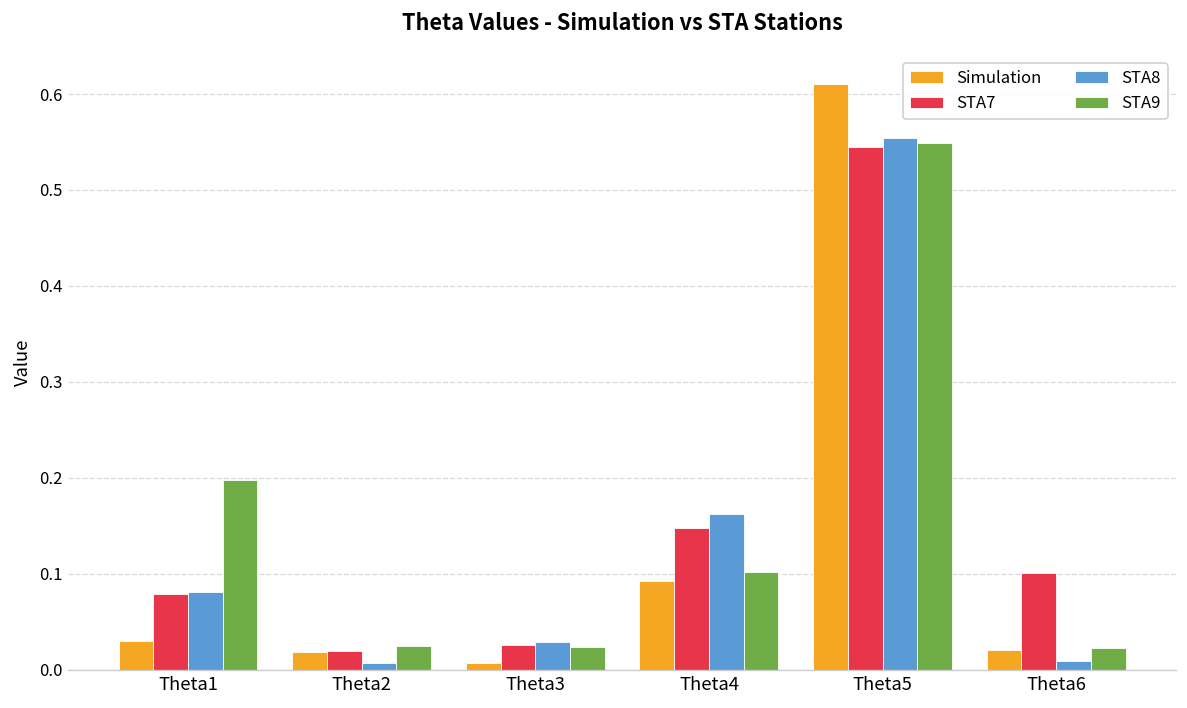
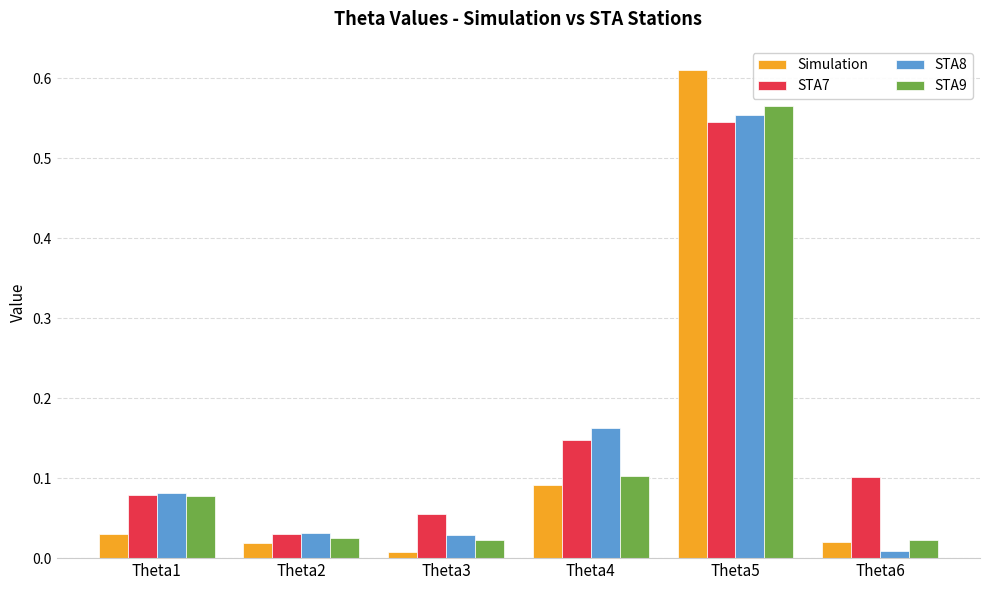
  {
    "Simulation": {
      "Theta1": 0.03,
      "Theta2": 0.02,
      "Theta3": 0.01,
      "Theta4": 0.09,
      "Theta5": 0.61,
      "Theta6": 0.02
    },
    "STA7": {
      "Theta1": 0.08,
-     "Theta2": 0.02,
-     "Theta3": 0.03,
+     "Theta2": 0.03,
+     "Theta3": 0.05,
      "Theta4": 0.15,
      "Theta5": 0.54,
      "Theta6": 0.10
    },
    "STA8": {
      "Theta1": 0.08,
-     "Theta2": 0.01,
+     "Theta2": 0.03,
      "Theta3": 0.03,
      "Theta4": 0.16,
      "Theta5": 0.55,
      "Theta6": 0.01
    },
    "STA9": {
-     "Theta1": 0.20,
+     "Theta1": 0.08,
      "Theta2": 0.03,
      "Theta3": 0.02,
      "Theta4": 0.10,
-     "Theta5": 0.55,
+     "Theta5": 0.57,
      "Theta6": 0.02
    }
  }
